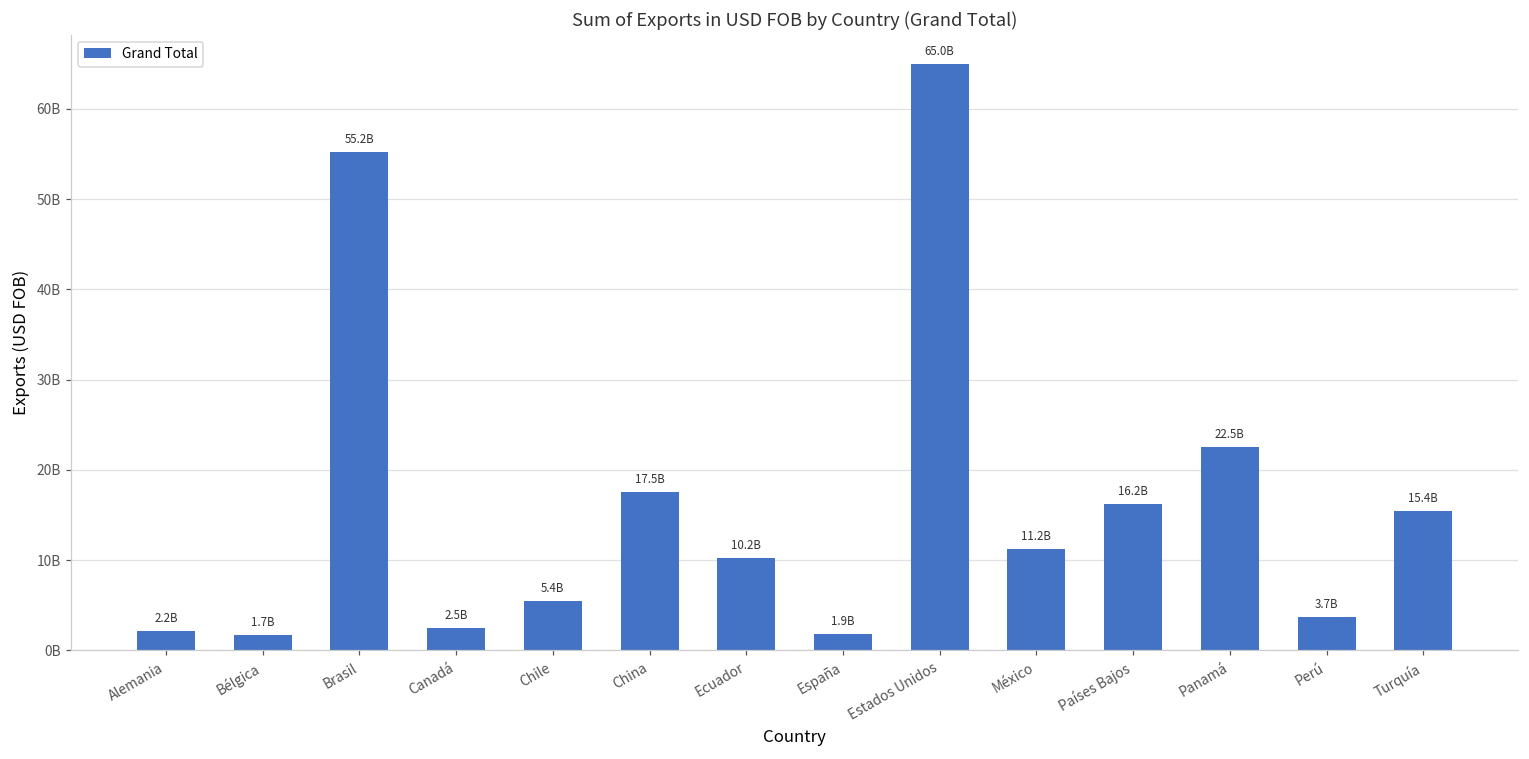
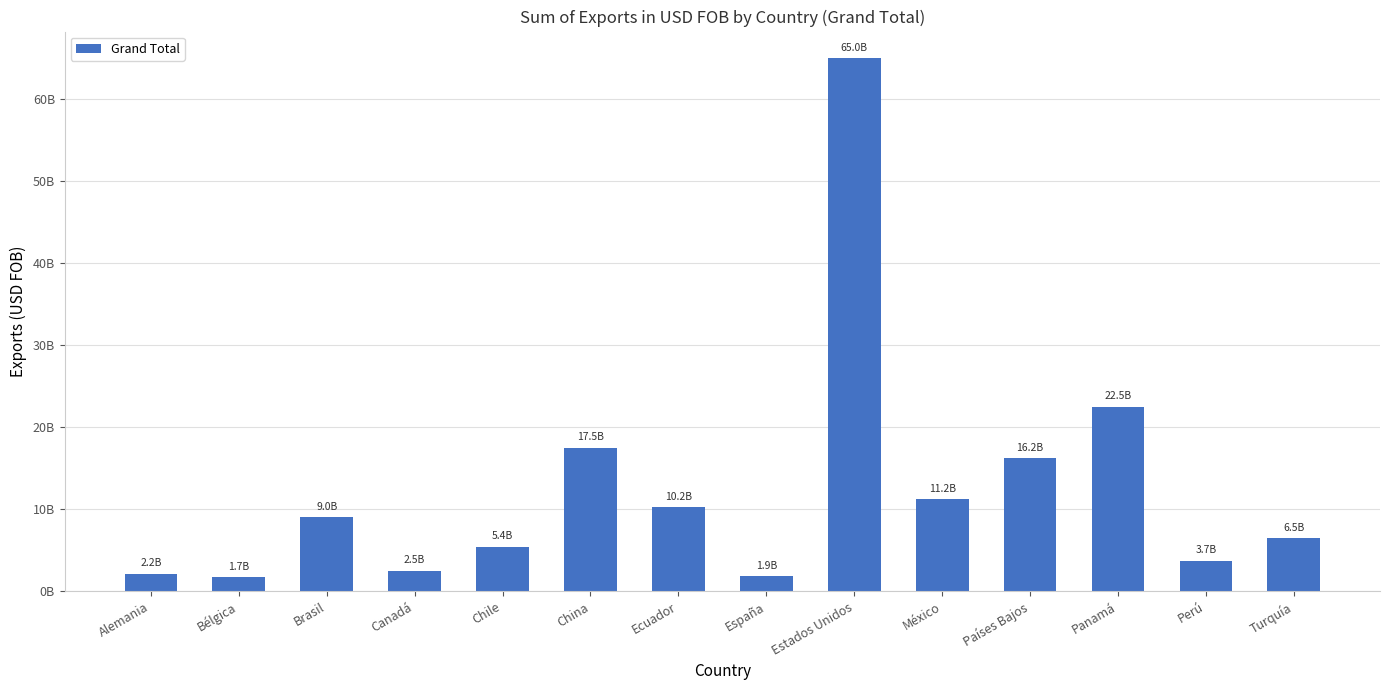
  {
    "Alemania": "2.2B",
    "Bélgica": "1.7B",
-   "Brasil": "55.2B",
+   "Brasil": "9.0B",
    "Canadá": "2.5B",
    "Chile": "5.4B",
    "China": "17.5B",
    "Ecuador": "10.2B",
    "España": "1.9B",
    "Estados Unidos": "65.0B",
    "México": "11.2B",
    "Países Bajos": "16.2B",
    "Panamá": "22.5B",
    "Perú": "3.7B",
-   "Turquía": "15.4B"
+   "Turquía": "6.5B"
  }
